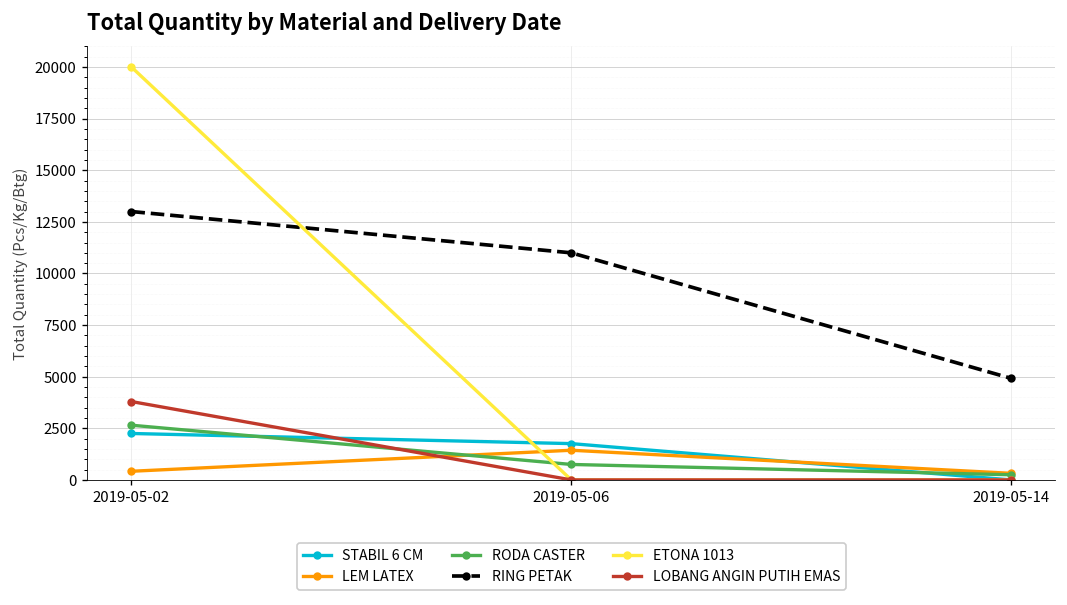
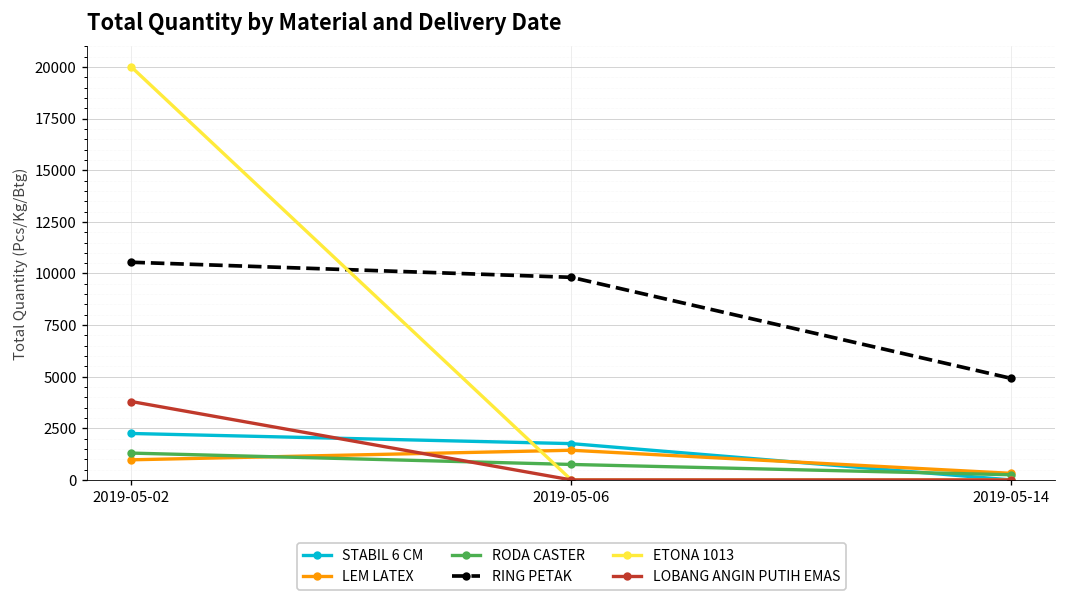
  {
    "STABIL 6 CM": {
      "2019-05-02": 2300,
      "2019-05-06": 1800
    },
    "LEM LATEX": {
-     "2019-05-02": 400,
+     "2019-05-02": 1000,
      "2019-05-06": 1400
    },
    "RODA CASTER": {
-     "2019-05-02": 2700,
+     "2019-05-02": 1300,
      "2019-05-06": 800
    },
    "RING PETAK": {
-     "2019-05-02": 13000,
-     "2019-05-06": 11000,
+     "2019-05-02": 10500,
+     "2019-05-06": 9800,
      "2019-05-14": 4900
    },
    "ETONA 1013": {
      "2019-05-02": 20000
    },
    "LOBANG ANGIN PUTIH EMAS": {
      "2019-05-02": 3800
    }
  }
